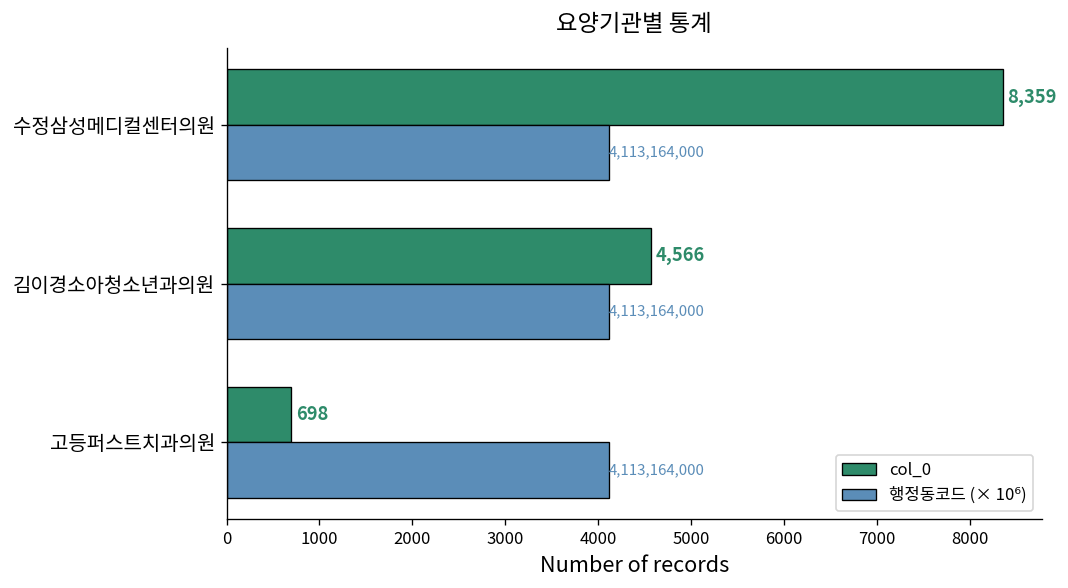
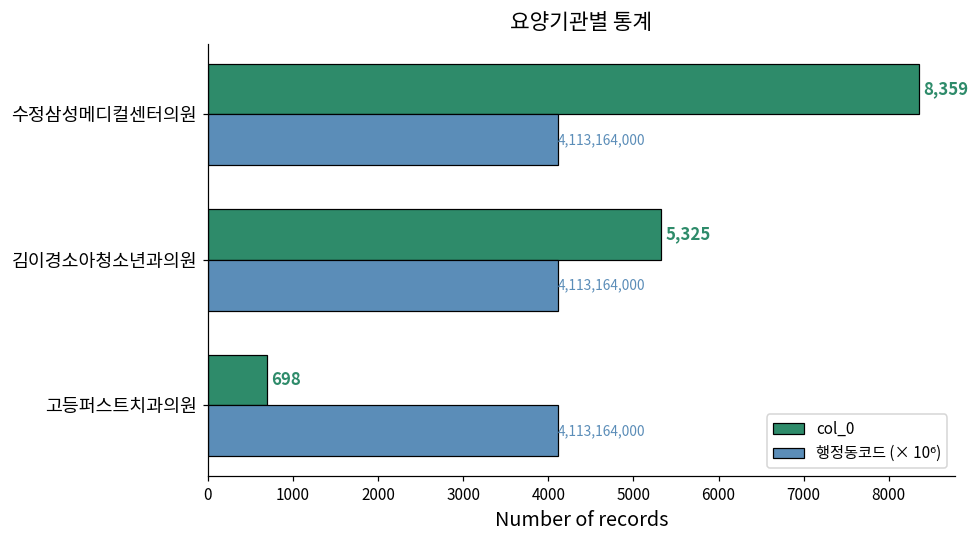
  {
    "col_0": {
      "수정삼성메디컬센터의원": "8,359",
-     "김이경소아청소년과의원": "4,566",
+     "김이경소아청소년과의원": "5,325",
      "고등퍼스트치과의원": "698"
    }
  }
